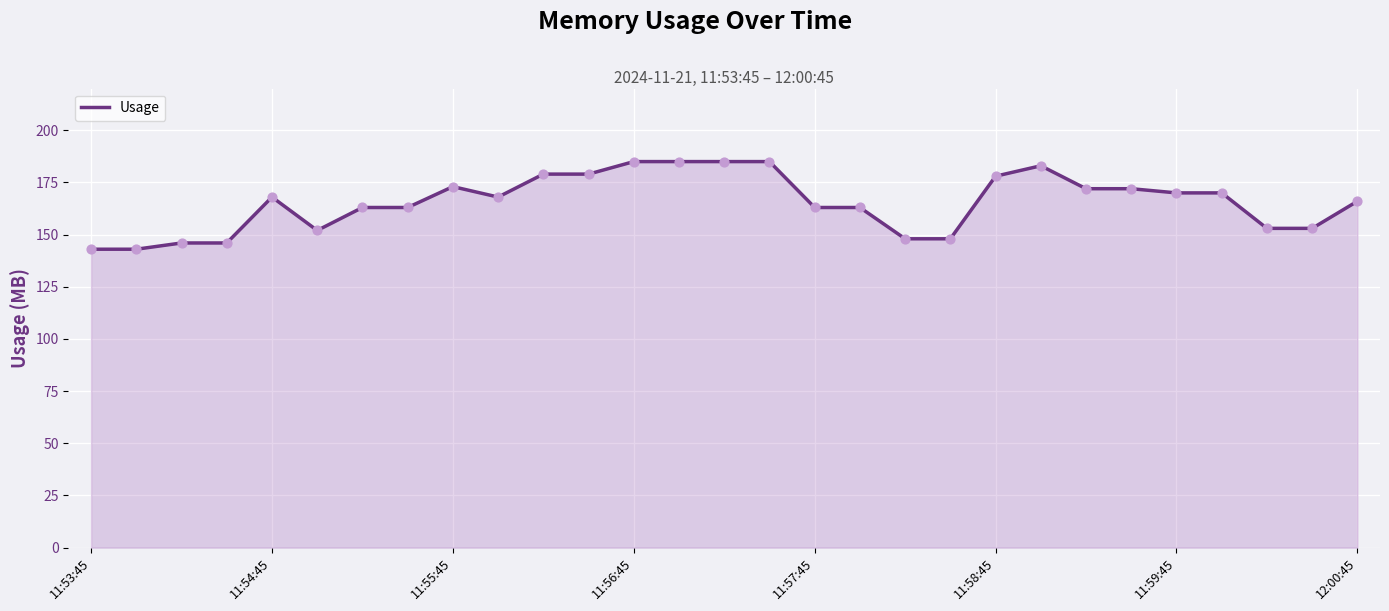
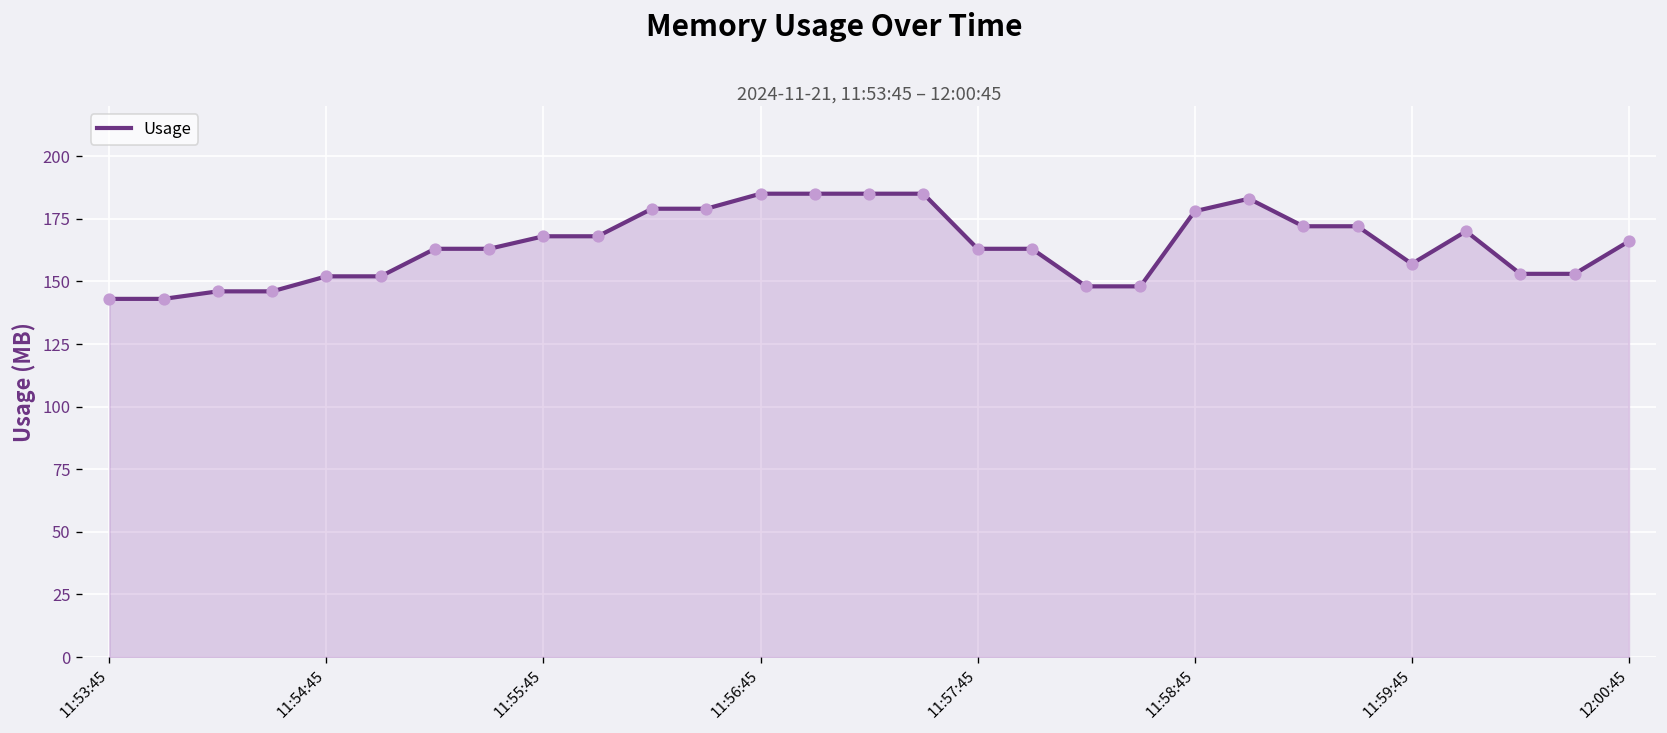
  {
    "11:53:45": 143,
-   "11:54:45": 168,
-   "11:55:45": 173,
+   "11:54:45": 152,
+   "11:55:45": 168,
    "11:56:45": 185,
    "11:57:45": 163,
    "11:58:45": 178,
-   "11:59:45": 170,
+   "11:59:45": 157,
    "12:00:45": 166
  }
